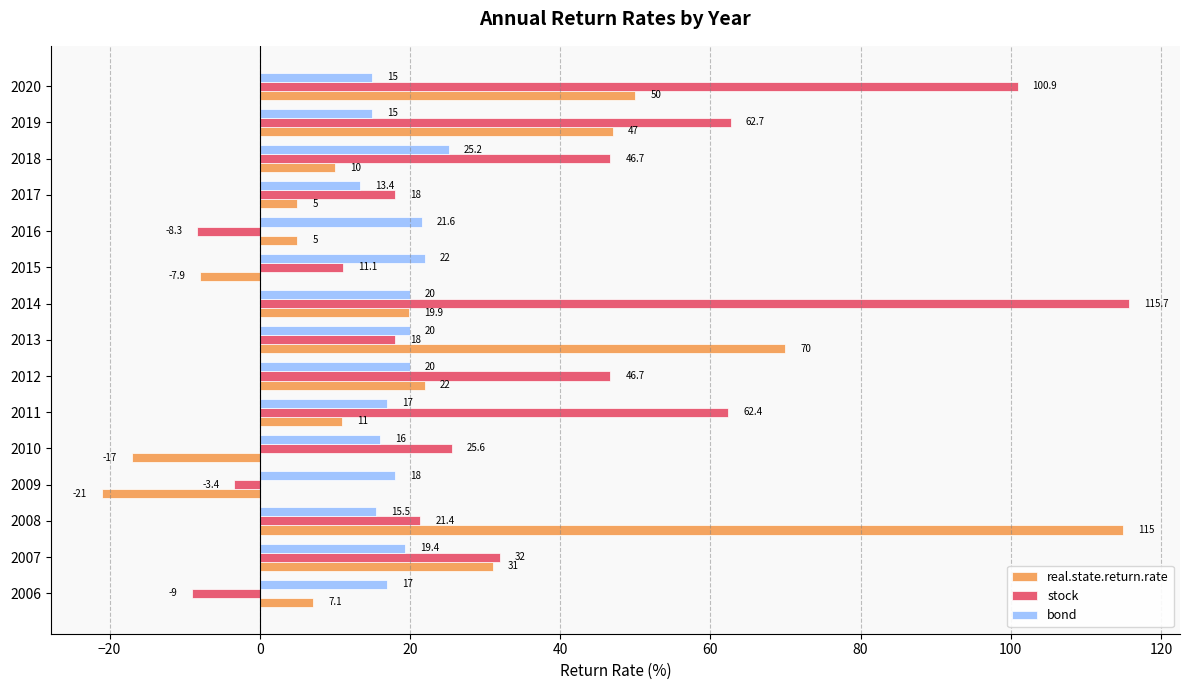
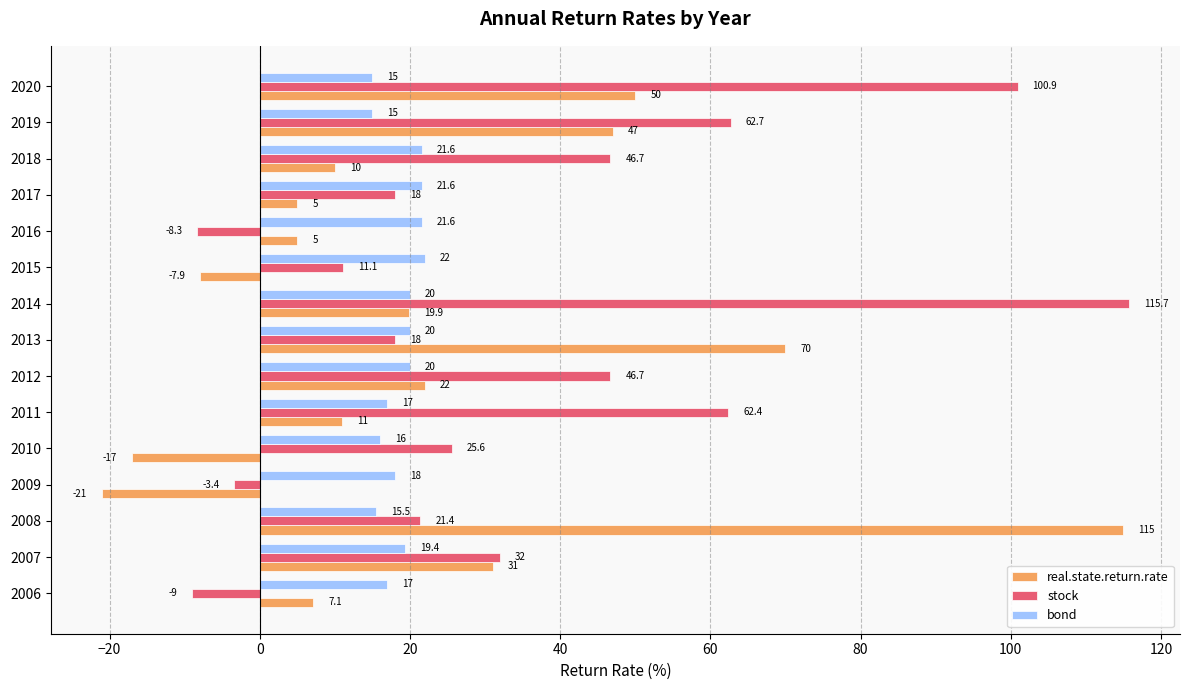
  {
    "real.state.return.rate": {
      "2020": 50,
      "2019": 47,
      "2018": 10,
      "2017": 5,
      "2016": 5,
      "2015": -7.9,
      "2014": 19.9,
      "2013": 70,
      "2012": 22,
      "2011": 11,
      "2010": -17,
      "2009": -21,
      "2008": 115,
      "2007": 31,
      "2006": 7.1
    },
    "stock": {
      "2020": 100.9,
      "2019": 62.7,
      "2018": 46.7,
      "2017": 18,
      "2016": -8.3,
      "2015": 11.1,
      "2014": 115.7,
      "2013": 18,
      "2012": 46.7,
      "2011": 62.4,
      "2010": 25.6,
      "2009": -3.4,
      "2008": 21.4,
      "2007": 32,
      "2006": -9
    },
    "bond": {
      "2020": 15,
      "2019": 15,
-     "2018": 25.2,
-     "2017": 13.4,
+     "2018": 21.6,
+     "2017": 21.6,
      "2016": 21.6,
      "2015": 22,
      "2014": 20,
      "2013": 20,
      "2012": 20,
      "2011": 17,
      "2010": 16,
      "2009": 18,
      "2008": 15.5,
      "2007": 19.4,
      "2006": 17
    }
  }
